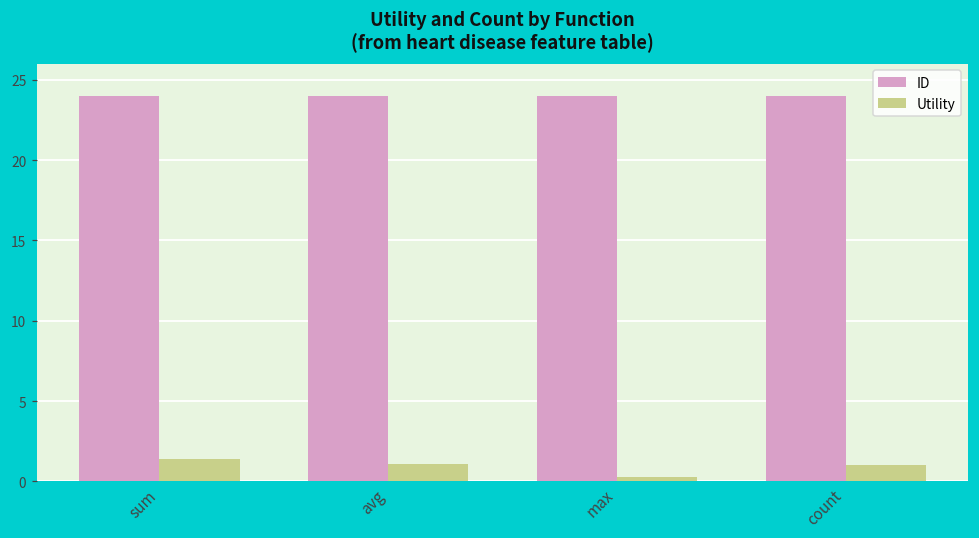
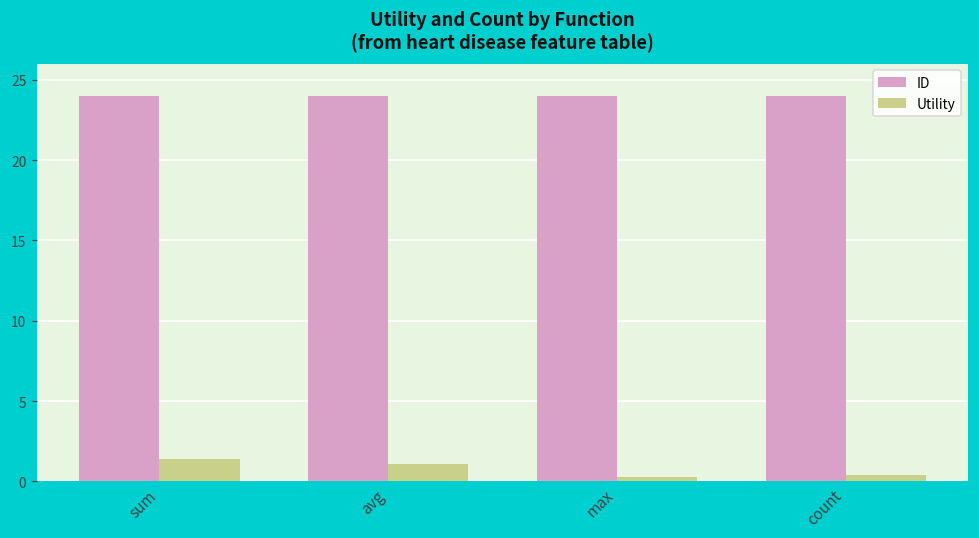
  {
    "ID": {
      "sum": 24.0,
      "avg": 24.0,
      "max": 24.0,
      "count": 24.0
    },
    "Utility": {
      "sum": 1.4,
      "avg": 1.1,
      "max": 0.3,
-     "count": 1.0
+     "count": 0.4
    }
  }
